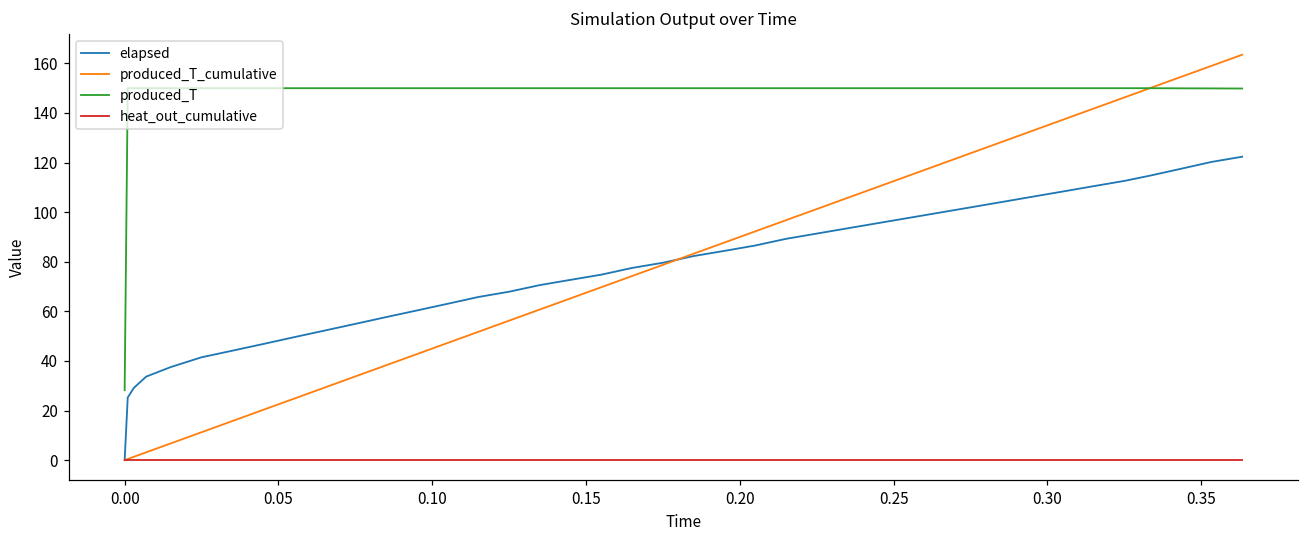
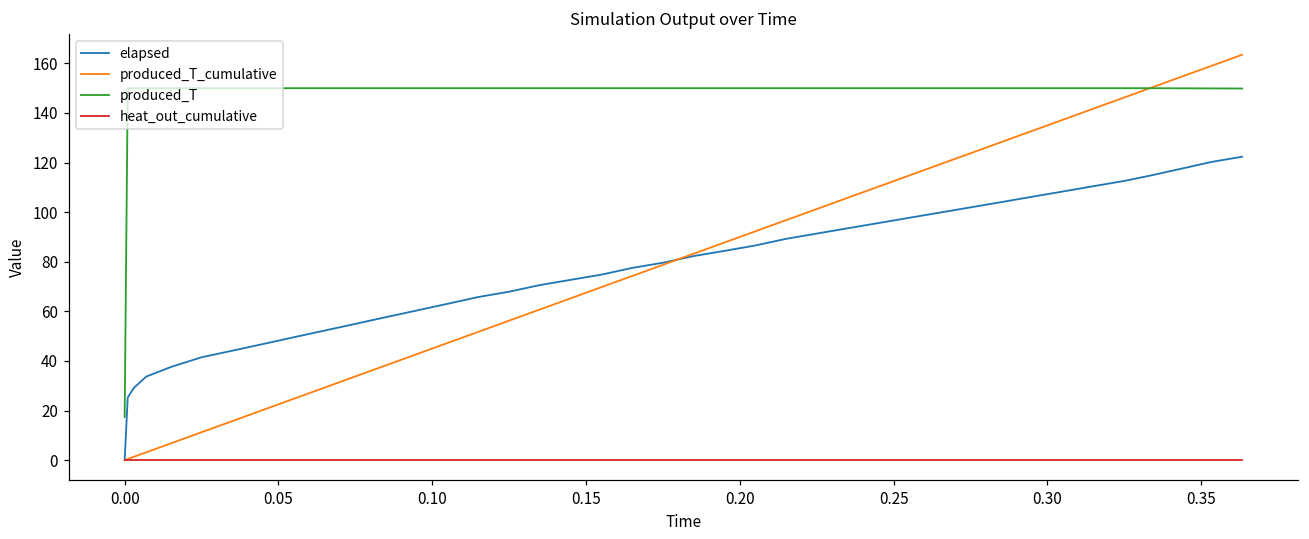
  {
    "produced_T": {
-     "0.00": 28
+     "0.00": 17
    }
  }
